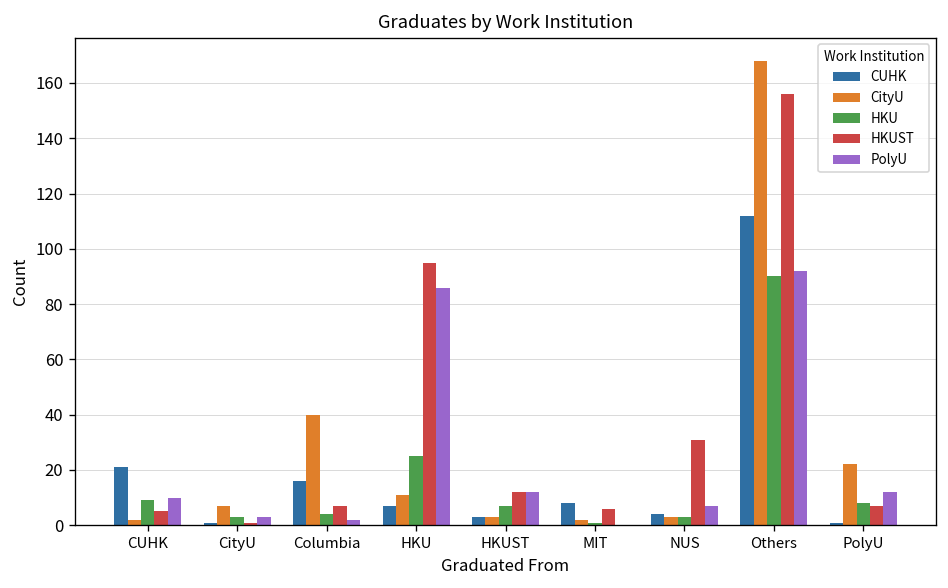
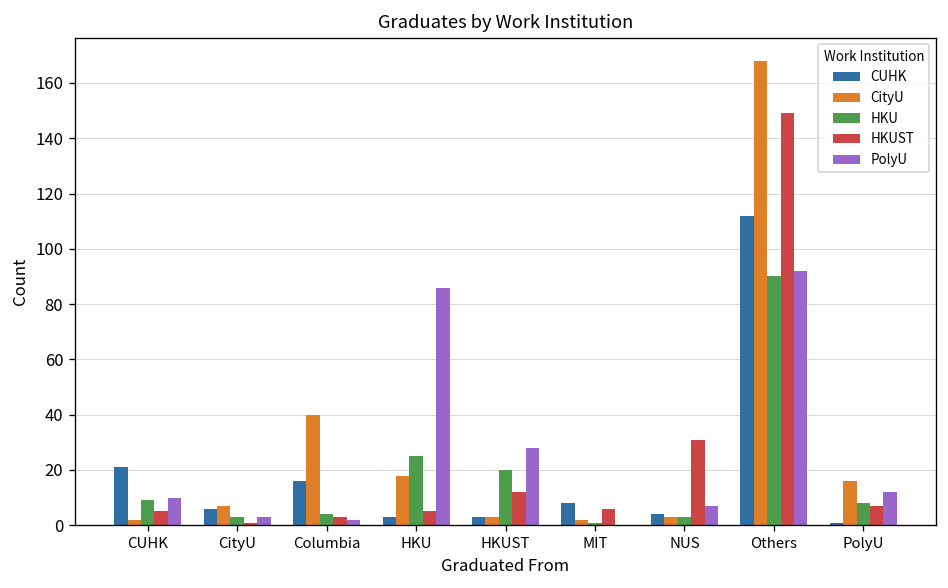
  {
    "CUHK": {
      "CUHK": 21,
-     "CityU": 1,
+     "CityU": 6,
      "Columbia": 16,
-     "HKU": 7,
+     "HKU": 3,
      "HKUST": 3,
      "MIT": 8,
      "NUS": 4,
      "Others": 112
    },
    "CityU": {
      "CUHK": 2,
      "CityU": 7,
      "Columbia": 40,
-     "HKU": 11,
+     "HKU": 18,
      "HKUST": 3,
      "MIT": 2,
      "NUS": 3,
      "Others": 168,
-     "PolyU": 22
+     "PolyU": 16
    },
    "HKU": {
      "CUHK": 9,
      "CityU": 3,
      "Columbia": 4,
      "HKU": 25,
-     "HKUST": 7,
+     "HKUST": 20,
      "NUS": 3,
      "Others": 90,
      "PolyU": 8
    },
    "HKUST": {
      "CUHK": 5,
-     "Columbia": 7,
-     "HKU": 95,
+     "Columbia": 3,
+     "HKU": 5,
      "HKUST": 12,
      "MIT": 6,
      "NUS": 31,
-     "Others": 156,
+     "Others": 149,
      "PolyU": 7
    },
    "PolyU": {
      "CUHK": 10,
      "CityU": 3,
      "Columbia": 2,
      "HKU": 86,
-     "HKUST": 12,
+     "HKUST": 28,
      "MIT": 0,
      "NUS": 7,
      "Others": 92,
      "PolyU": 12
    }
  }
